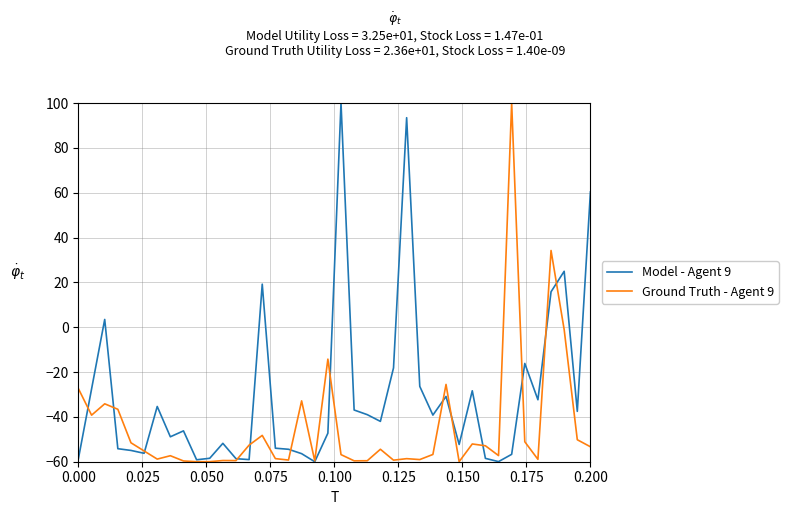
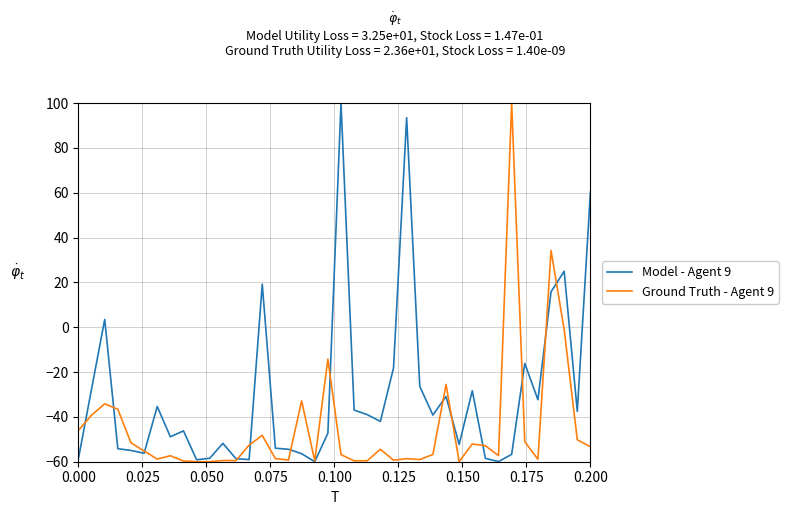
  {
    "Model - Agent 9": {
      "0.000": -59,
      "0.200": 60
    },
    "Ground Truth - Agent 9": {
-     "0.000": -27,
+     "0.000": -46,
      "0.200": -53
    }
  }
